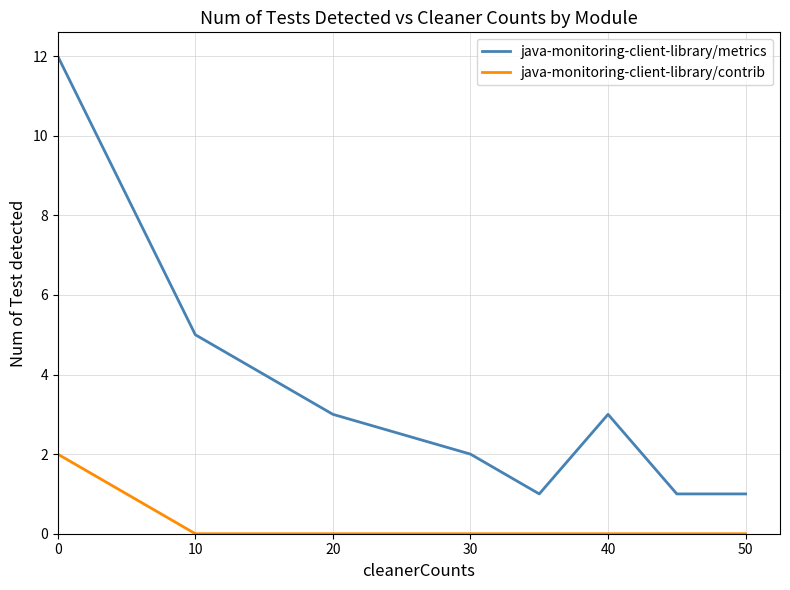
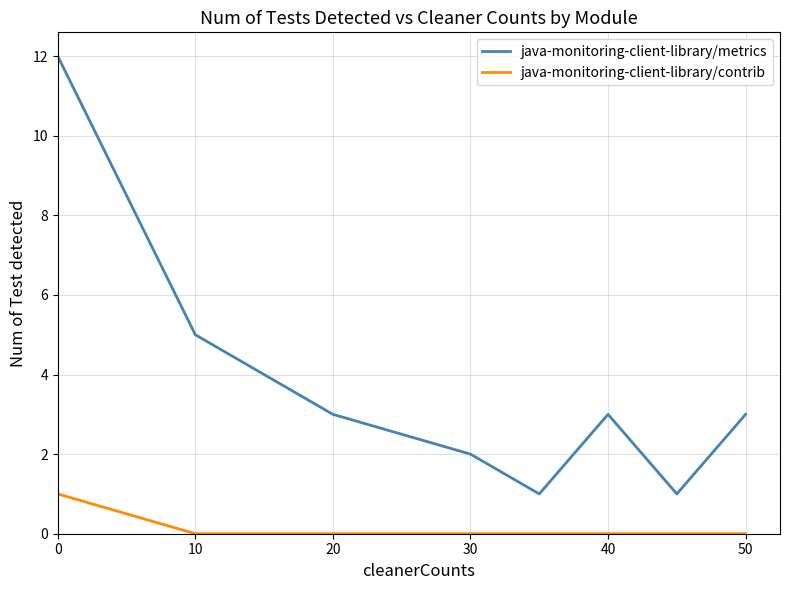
  {
    "java-monitoring-client-library/metrics": {
      "0": 12,
      "10": 5,
      "20": 3,
      "30": 2,
      "40": 3,
-     "50": 1
+     "50": 3
    },
    "java-monitoring-client-library/contrib": {
-     "0": 2,
+     "0": 1,
      "10": 0,
      "20": 0,
      "30": 0,
      "40": 0,
      "50": 0
    }
  }
